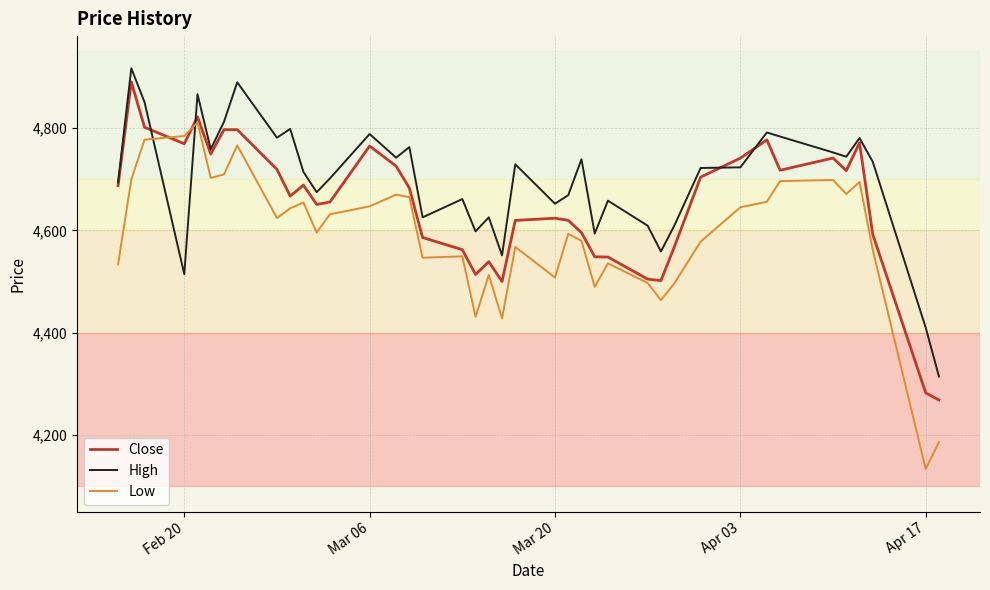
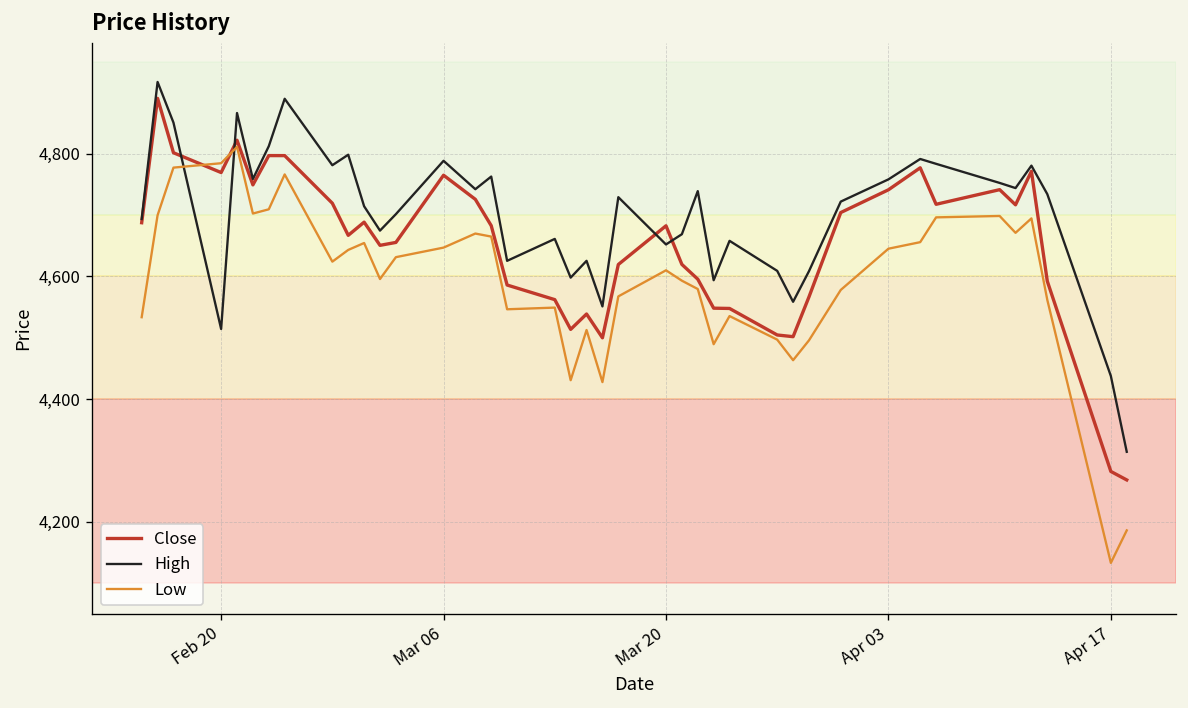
  {
    "Close": {
      "Feb 20": "4,770",
      "Mar 06": "4,760",
-     "Mar 20": "4,620",
+     "Mar 20": "4,680",
      "Apr 03": "4,740",
      "Apr 17": "4,280"
    },
    "High": {
      "Feb 20": "4,510",
      "Mar 06": "4,790",
      "Mar 20": "4,650",
-     "Apr 03": "4,720",
-     "Apr 17": "4,410"
+     "Apr 03": "4,760",
+     "Apr 17": "4,440"
    },
    "Low": {
      "Feb 20": "4,780",
      "Mar 06": "4,650",
-     "Mar 20": "4,510",
+     "Mar 20": "4,610",
      "Apr 03": "4,650",
      "Apr 17": "4,130"
    }
  }
